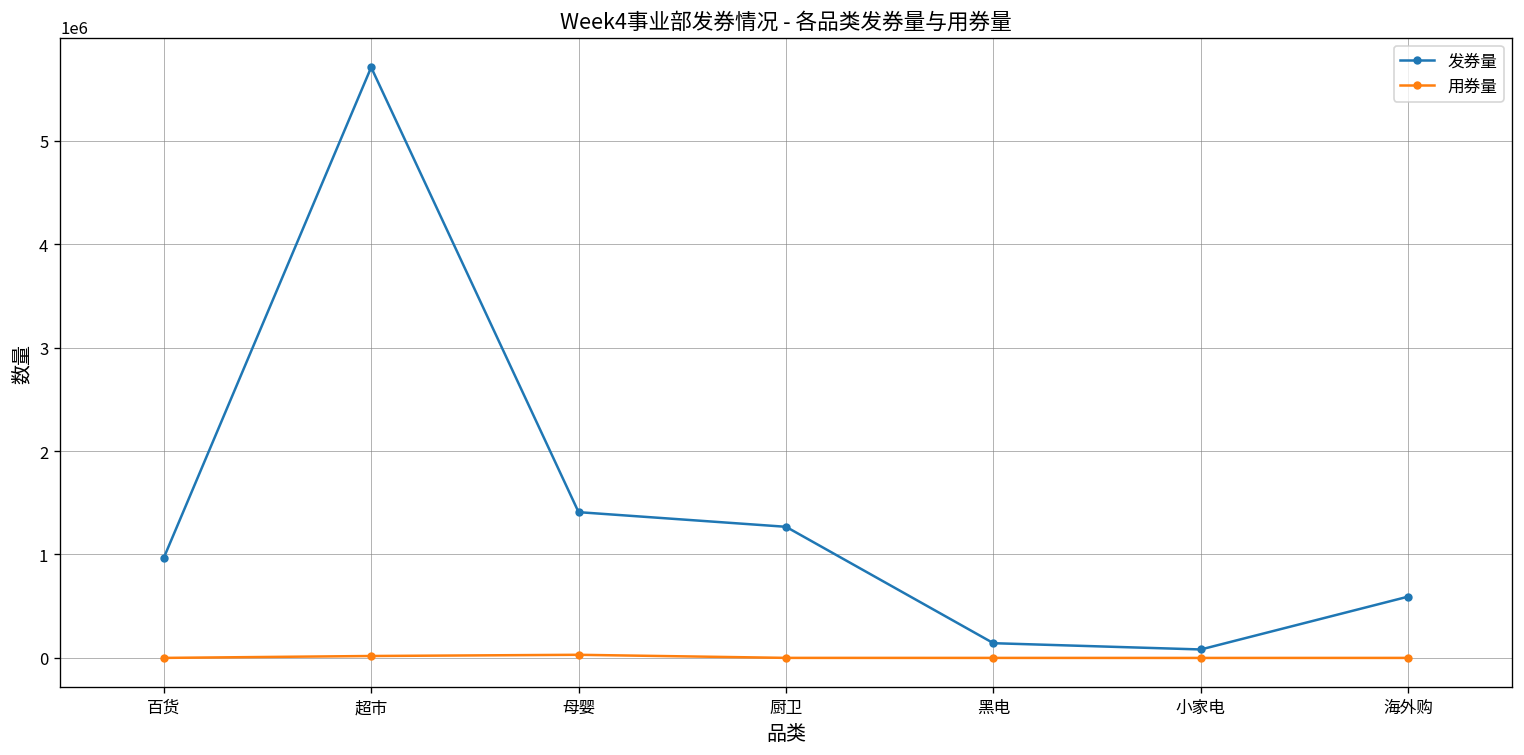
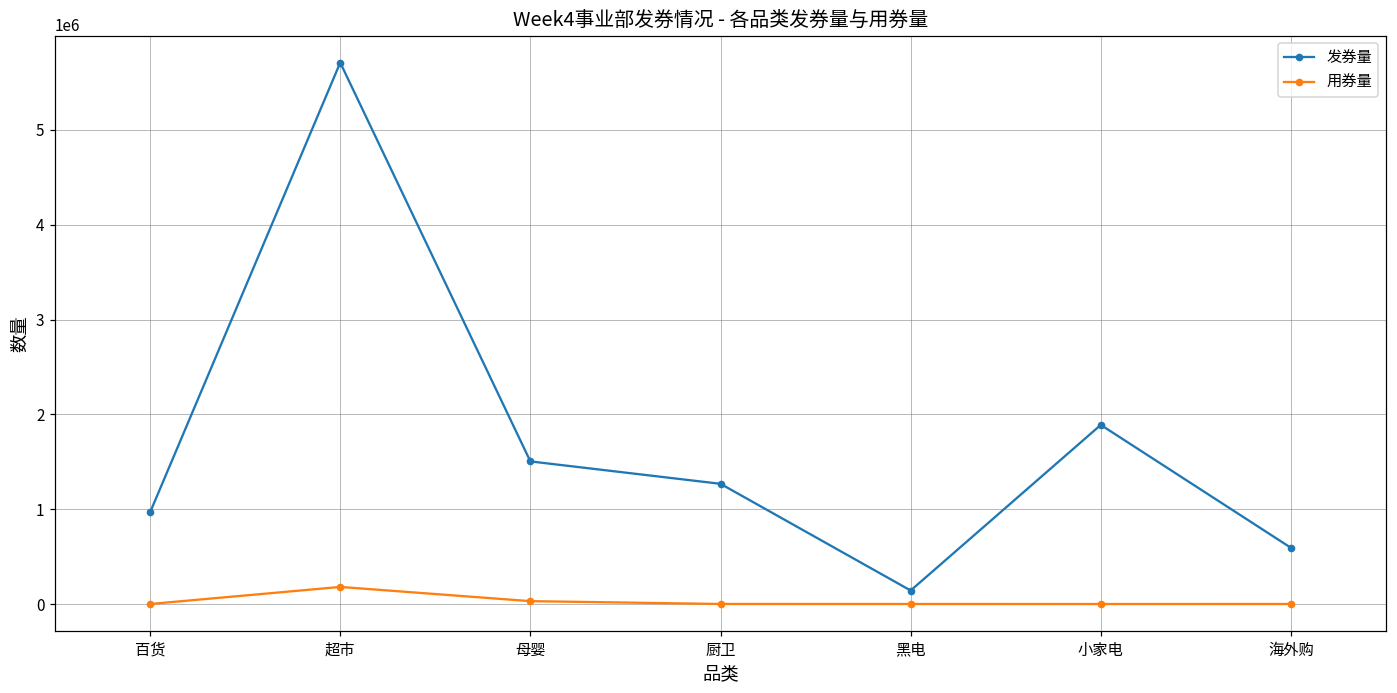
  {
    "发券量": {
      "百货": 1000000,
      "超市": 5700000,
-     "母婴": 1400000,
+     "母婴": 1500000,
      "厨卫": 1300000,
      "黑电": 100000,
-     "小家电": 100000,
+     "小家电": 1900000,
      "海外购": 600000
    },
    "用券量": {
      "百货": 0,
-     "超市": 0,
+     "超市": 200000,
      "母婴": 0,
      "厨卫": 0,
      "黑电": 0,
      "小家电": 0,
      "海外购": 0
    }
  }
